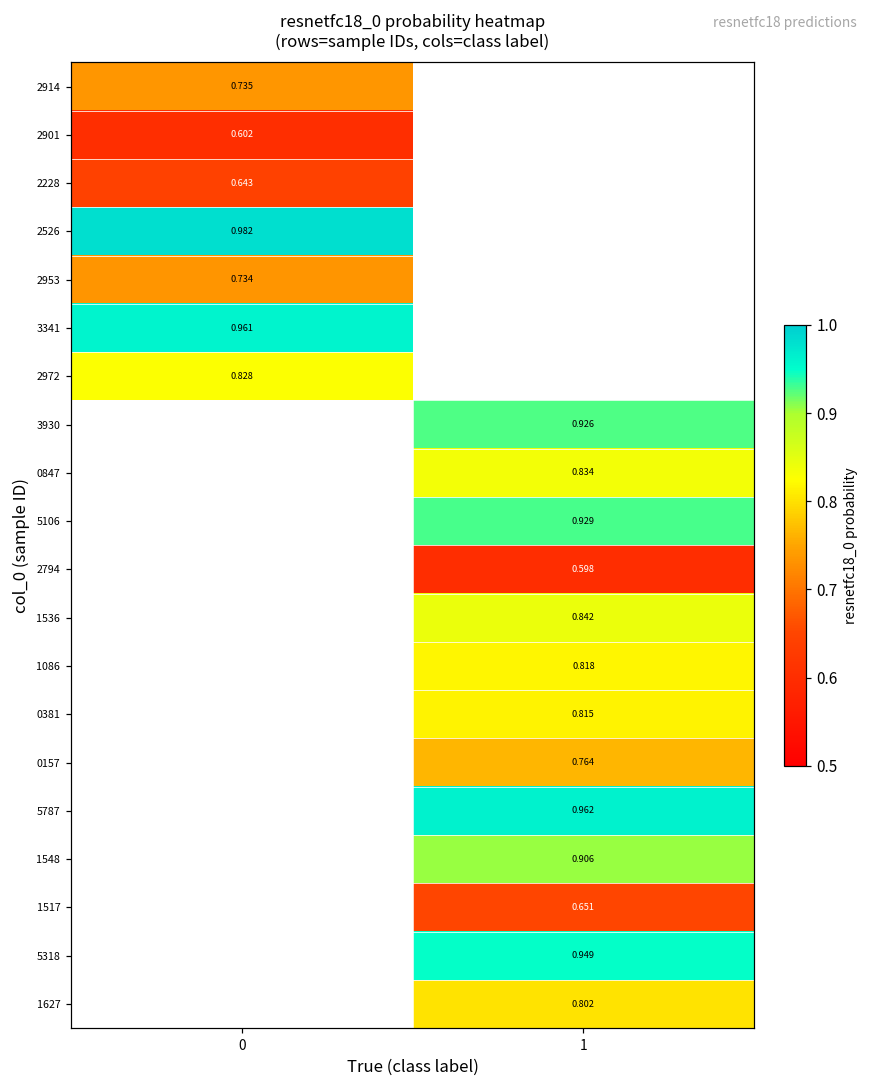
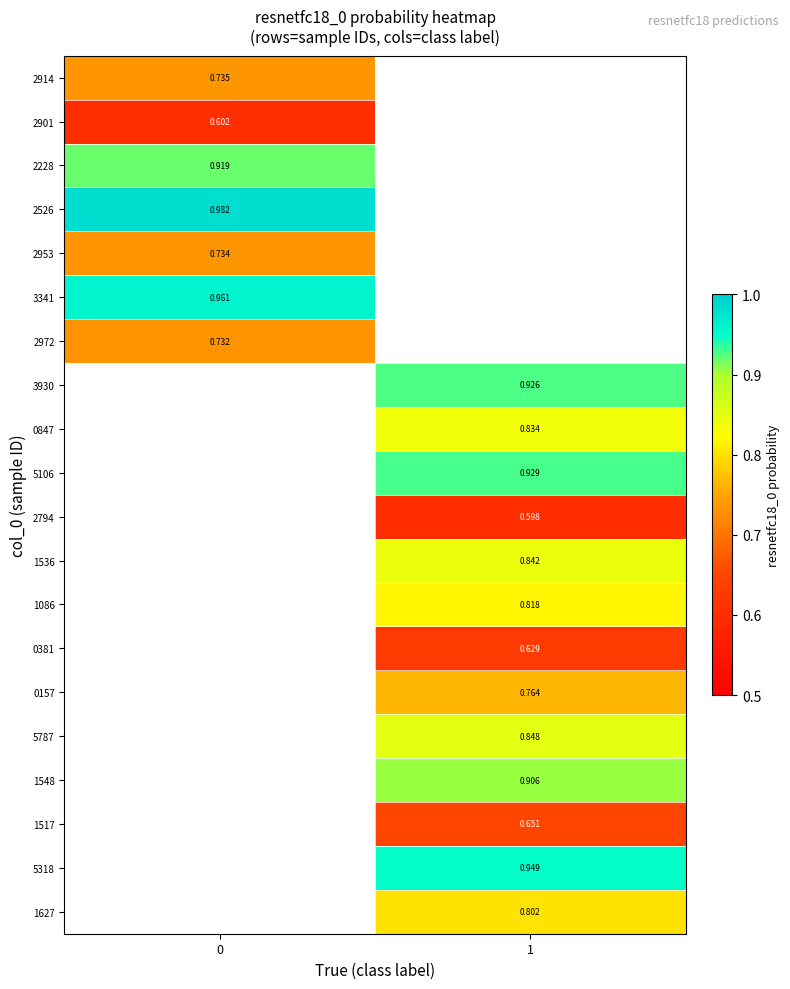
  {
    "2914": {
      "0": 0.735
    },
    "2901": {
      "0": 0.602
    },
    "2228": {
-     "0": 0.643
+     "0": 0.919
    },
    "2526": {
      "0": 0.982
    },
    "2953": {
      "0": 0.734
    },
    "3341": {
      "0": 0.961
    },
    "2972": {
-     "0": 0.828
+     "0": 0.732
    },
    "3930": {
      "1": 0.926
    },
    "0847": {
      "1": 0.834
    },
    "5106": {
      "1": 0.929
    },
    "2794": {
      "1": 0.598
    },
    "1536": {
      "1": 0.842
    },
    "1086": {
      "1": 0.818
    },
    "0381": {
-     "1": 0.815
+     "1": 0.629
    },
    "0157": {
      "1": 0.764
    },
    "5787": {
-     "1": 0.962
+     "1": 0.848
    },
    "1548": {
      "1": 0.906
    },
    "1517": {
      "1": 0.651
    },
    "5318": {
      "1": 0.949
    },
    "1627": {
      "1": 0.802
    }
  }
